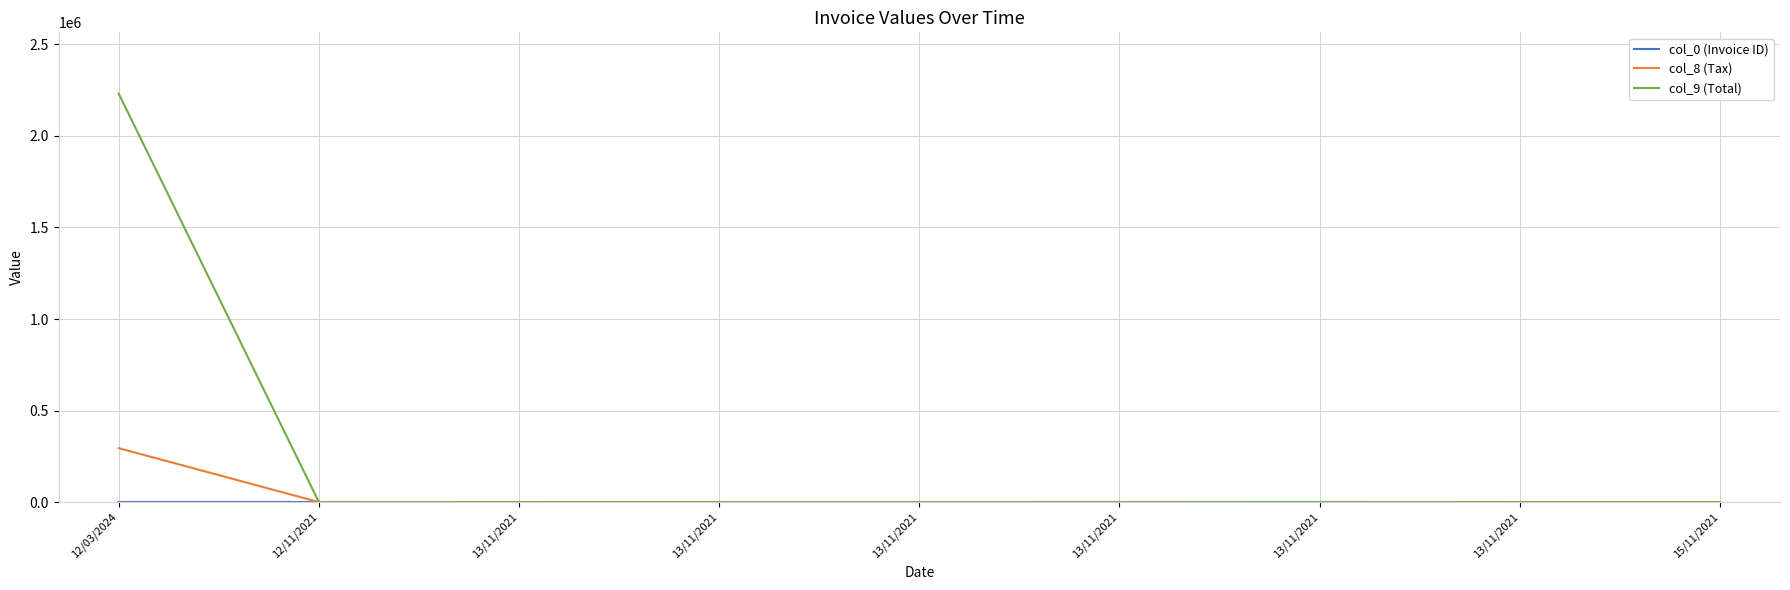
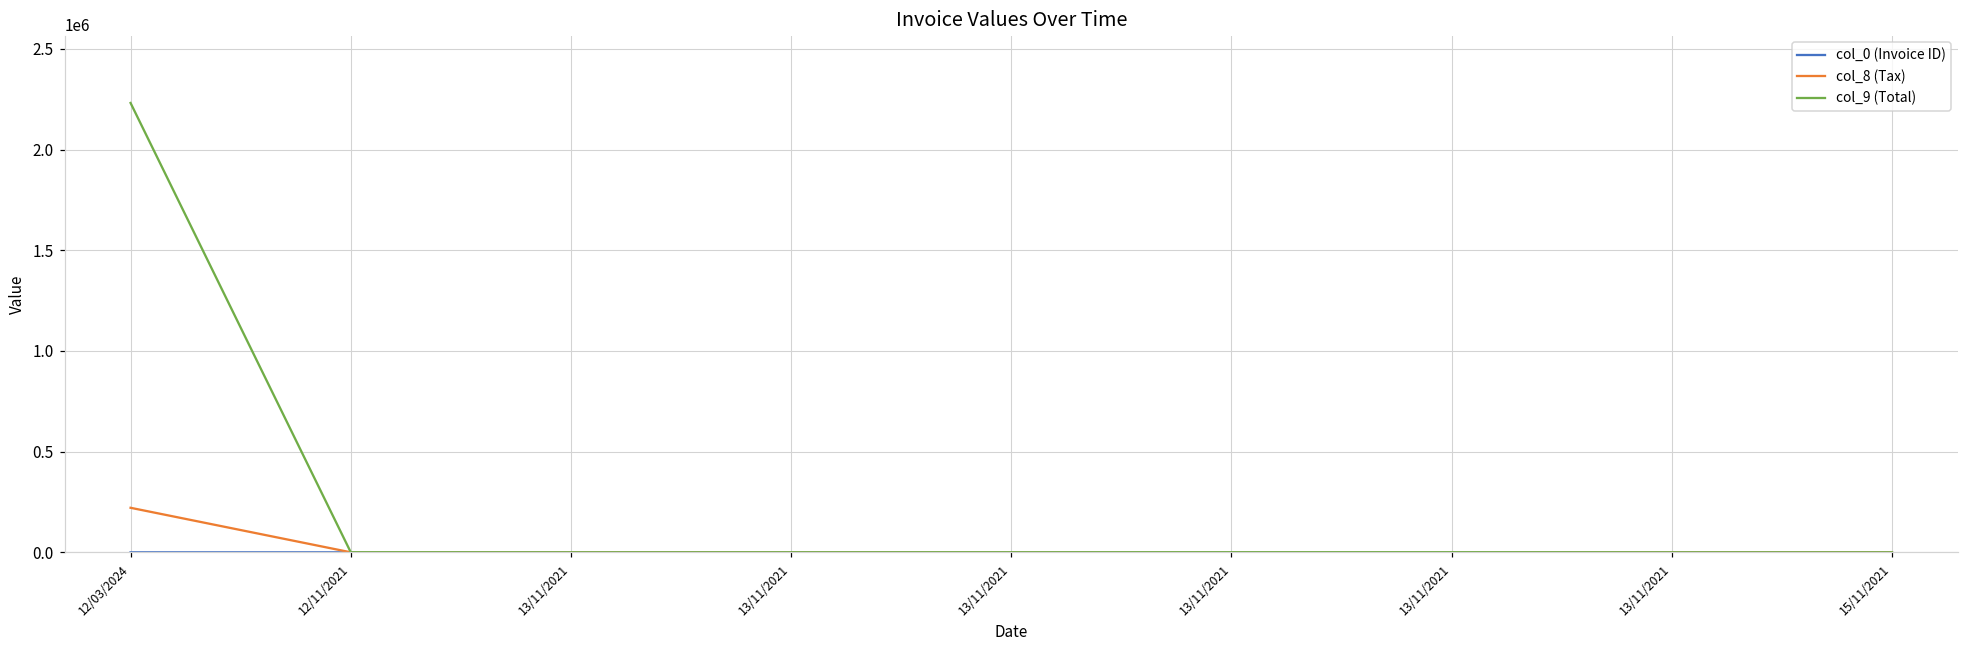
  {
    "col_0 (Invoice ID)": {
      "12/03/2024": 0
    },
    "col_8 (Tax)": {
-     "12/03/2024": 290000
+     "12/03/2024": 220000
    },
    "col_9 (Total)": {
      "12/03/2024": 2230000
    }
  }
